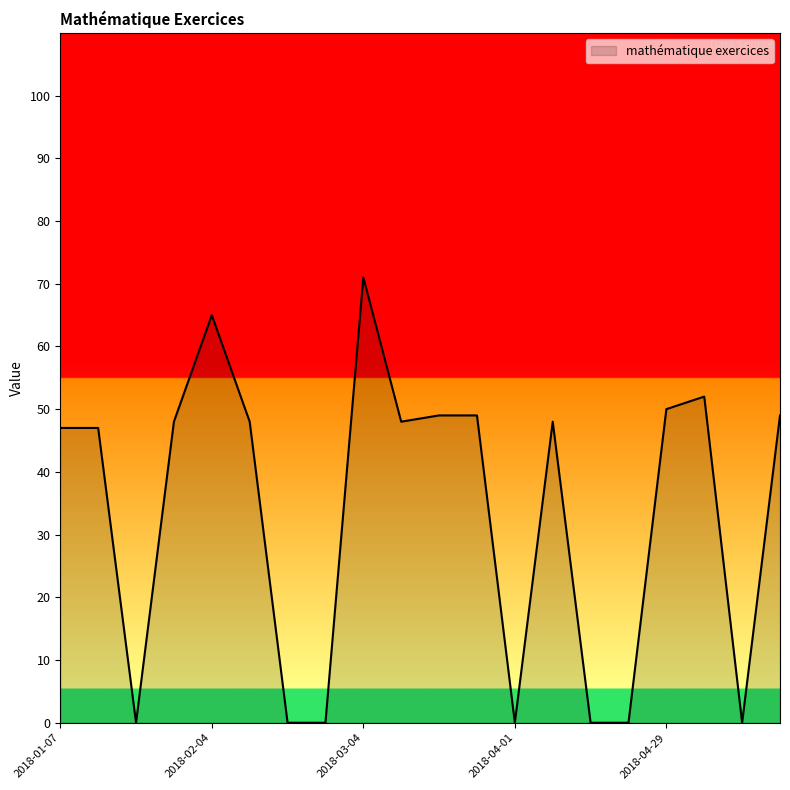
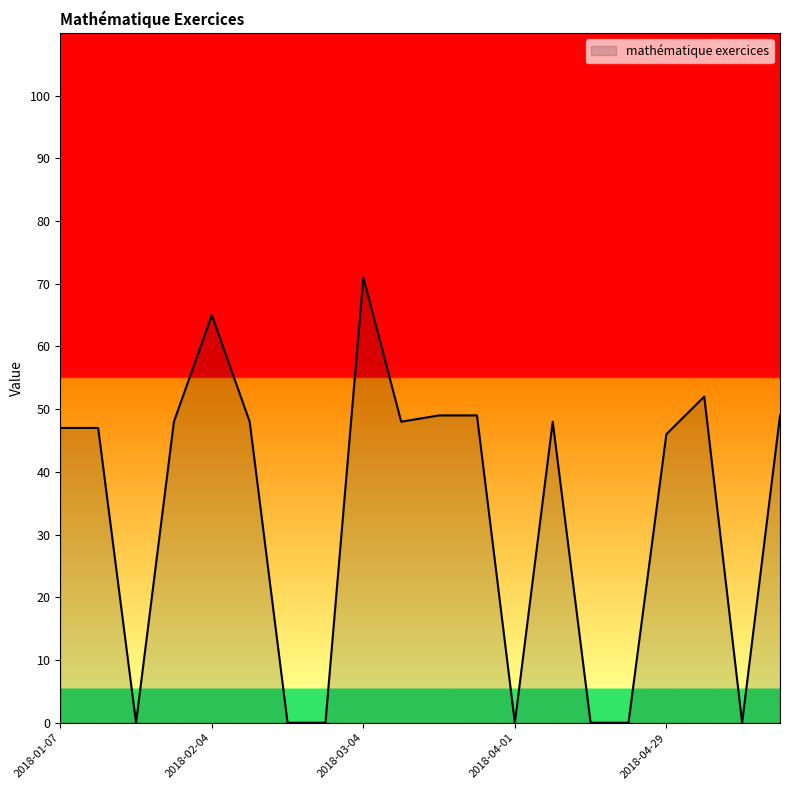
  {
    "2018-01-07": 47,
    "2018-02-04": 65,
    "2018-03-04": 71,
    "2018-04-01": 0,
-   "2018-04-29": 50
+   "2018-04-29": 46
  }
